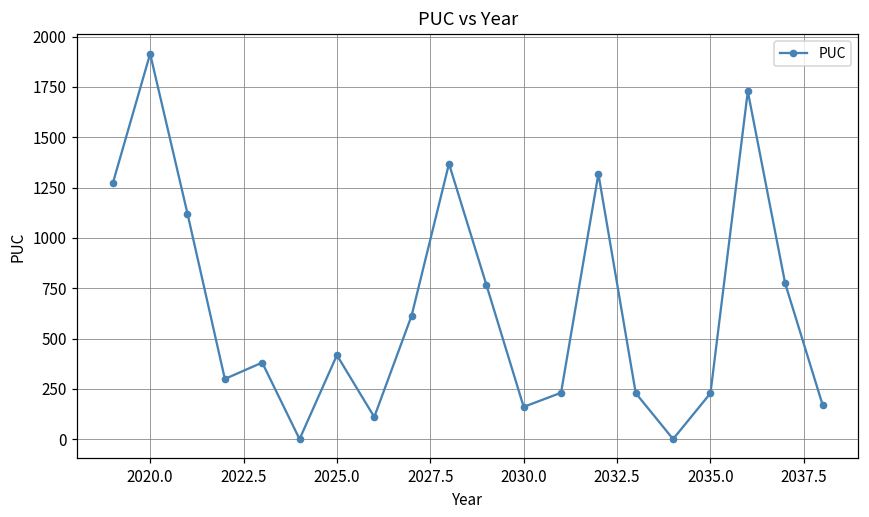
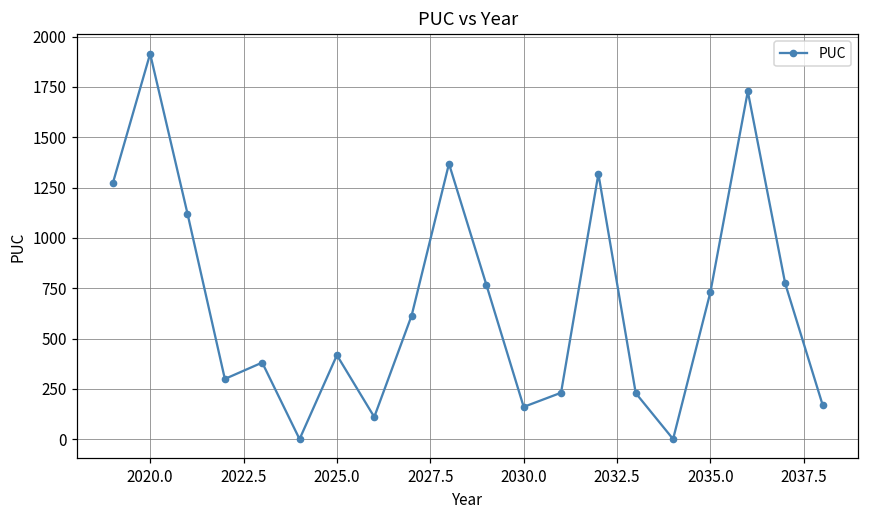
  {
    "2020.0": 1920,
    "2025.0": 420,
    "2030.0": 160,
-   "2035.0": 230
+   "2035.0": 730
  }
